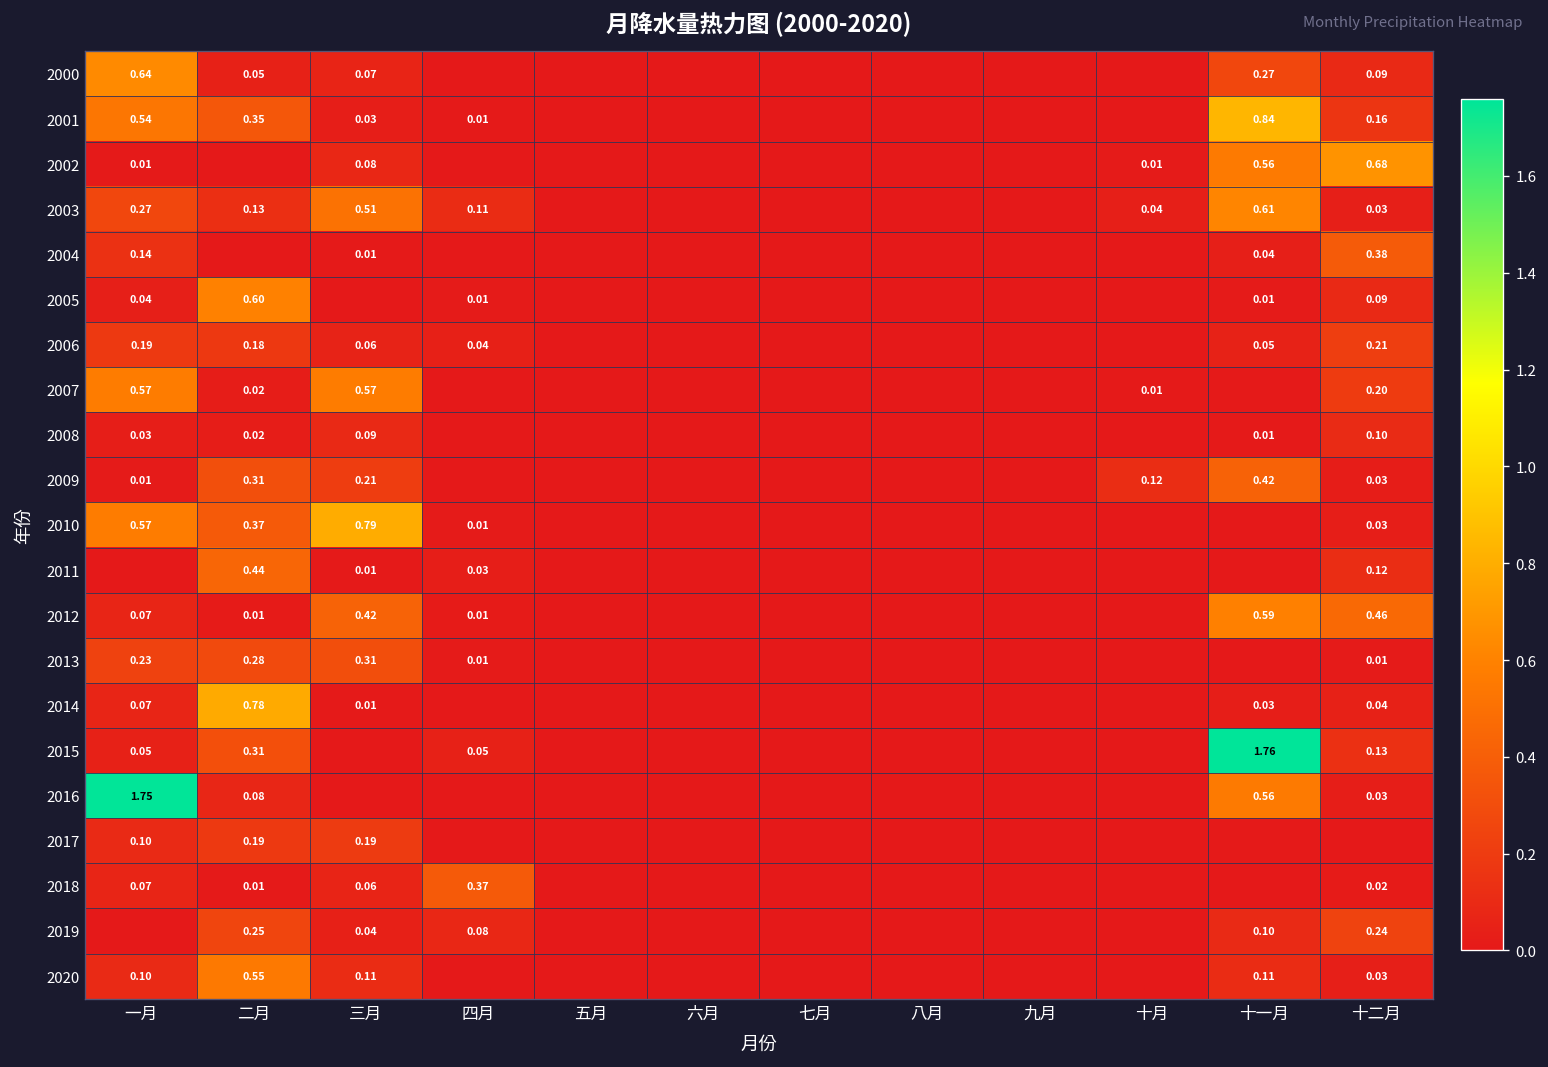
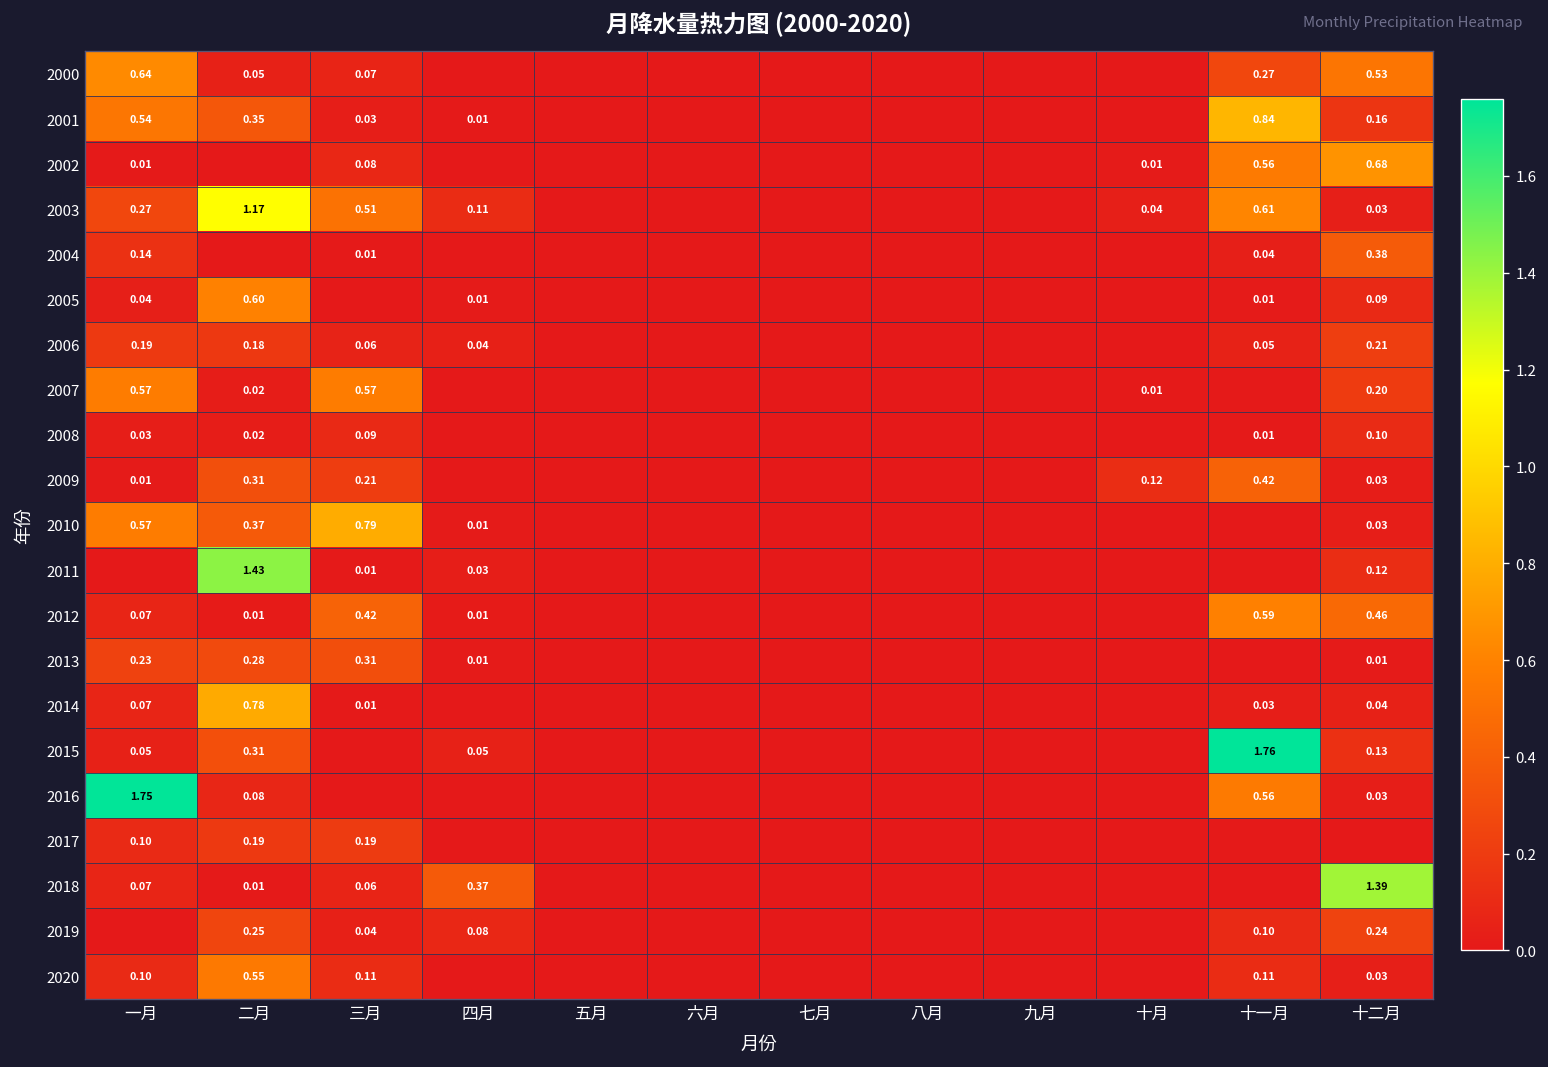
  {
    "2000": {
      "一月": 0.64,
      "二月": 0.05,
      "三月": 0.07,
      "十一月": 0.27,
-     "十二月": 0.09
+     "十二月": 0.53
    },
    "2001": {
      "一月": 0.54,
      "二月": 0.35,
      "三月": 0.03,
      "四月": 0.01,
      "十一月": 0.84,
      "十二月": 0.16
    },
    "2002": {
      "一月": 0.01,
      "三月": 0.08,
      "十月": 0.01,
      "十一月": 0.56,
      "十二月": 0.68
    },
    "2003": {
      "一月": 0.27,
-     "二月": 0.13,
+     "二月": 1.17,
      "三月": 0.51,
      "四月": 0.11,
      "十月": 0.04,
      "十一月": 0.61,
      "十二月": 0.03
    },
    "2004": {
      "一月": 0.14,
      "三月": 0.01,
      "十一月": 0.04,
      "十二月": 0.38
    },
    "2005": {
      "一月": 0.04,
      "二月": 0.60,
      "四月": 0.01,
      "十一月": 0.01,
      "十二月": 0.09
    },
    "2006": {
      "一月": 0.19,
      "二月": 0.18,
      "三月": 0.06,
      "四月": 0.04,
      "十一月": 0.05,
      "十二月": 0.21
    },
    "2007": {
      "一月": 0.57,
      "二月": 0.02,
      "三月": 0.57,
      "十月": 0.01,
      "十二月": 0.20
    },
    "2008": {
      "一月": 0.03,
      "二月": 0.02,
      "三月": 0.09,
      "十一月": 0.01,
      "十二月": 0.10
    },
    "2009": {
      "一月": 0.01,
      "二月": 0.31,
      "三月": 0.21,
      "十月": 0.12,
      "十一月": 0.42,
      "十二月": 0.03
    },
    "2010": {
      "一月": 0.57,
      "二月": 0.37,
      "三月": 0.79,
      "四月": 0.01,
      "十二月": 0.03
    },
    "2011": {
-     "二月": 0.44,
+     "二月": 1.43,
      "三月": 0.01,
      "四月": 0.03,
      "十二月": 0.12
    },
    "2012": {
      "一月": 0.07,
      "二月": 0.01,
      "三月": 0.42,
      "四月": 0.01,
      "十一月": 0.59,
      "十二月": 0.46
    },
    "2013": {
      "一月": 0.23,
      "二月": 0.28,
      "三月": 0.31,
      "四月": 0.01,
      "十二月": 0.01
    },
    "2014": {
      "一月": 0.07,
      "二月": 0.78,
      "三月": 0.01,
      "十一月": 0.03,
      "十二月": 0.04
    },
    "2015": {
      "一月": 0.05,
      "二月": 0.31,
      "四月": 0.05,
      "十一月": 1.76,
      "十二月": 0.13
    },
    "2016": {
      "一月": 1.75,
      "二月": 0.08,
      "十一月": 0.56,
      "十二月": 0.03
    },
    "2017": {
      "一月": 0.10,
      "二月": 0.19,
      "三月": 0.19
    },
    "2018": {
      "一月": 0.07,
      "二月": 0.01,
      "三月": 0.06,
      "四月": 0.37,
-     "十二月": 0.02
+     "十二月": 1.39
    },
    "2019": {
      "二月": 0.25,
      "三月": 0.04,
      "四月": 0.08,
      "十一月": 0.10,
      "十二月": 0.24
    },
    "2020": {
      "一月": 0.10,
      "二月": 0.55,
      "三月": 0.11,
      "十一月": 0.11,
      "十二月": 0.03
    }
  }
